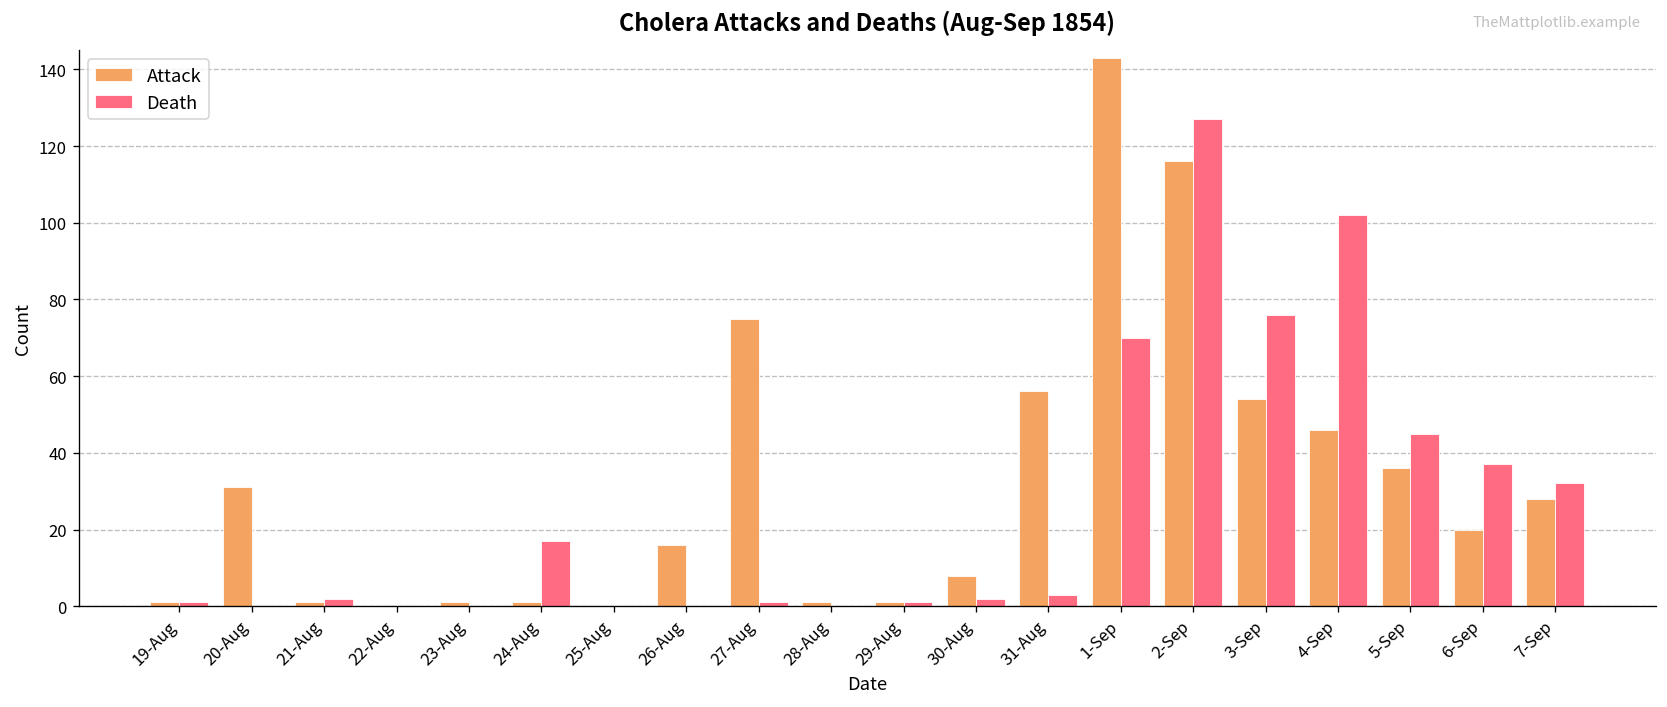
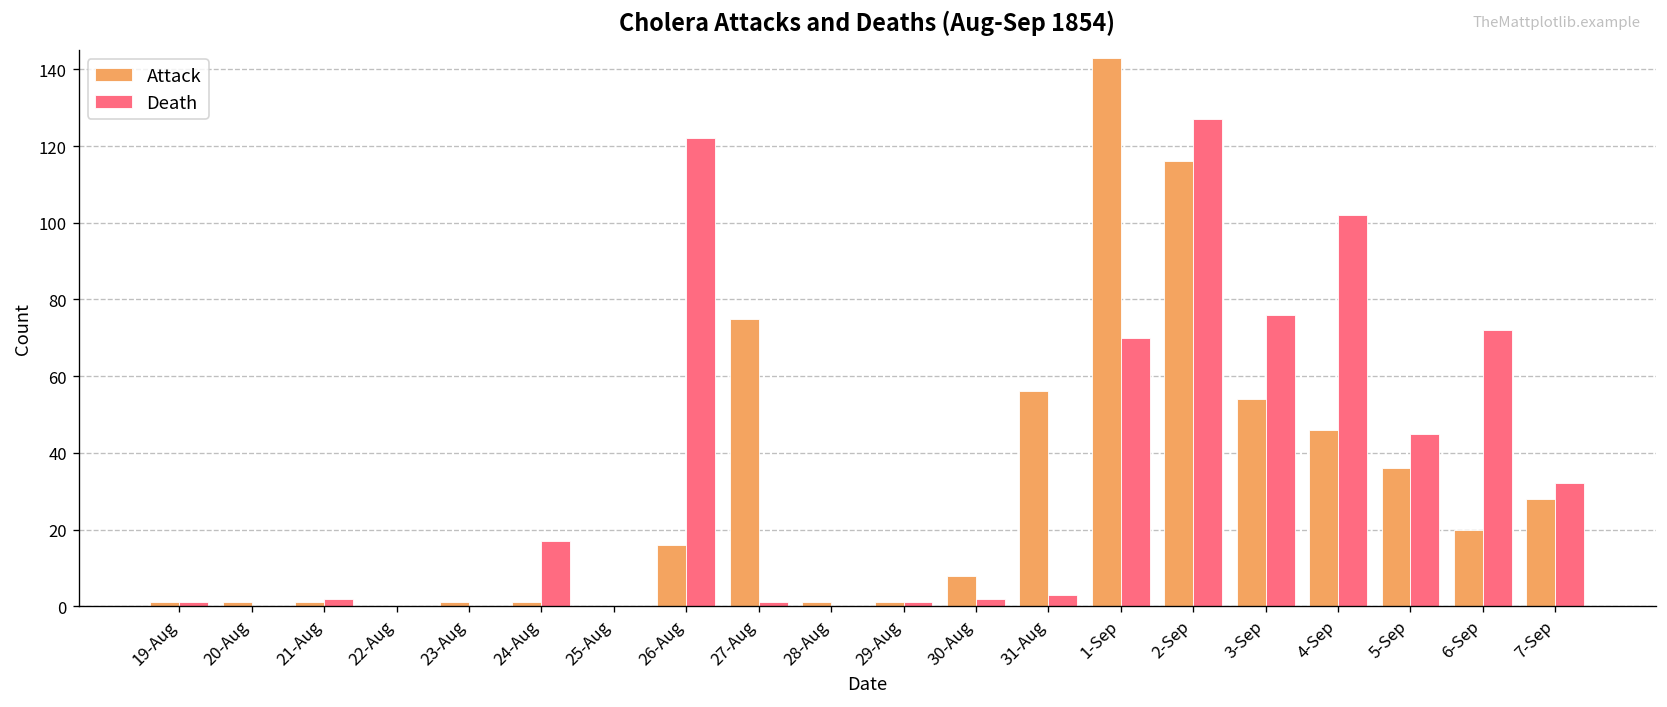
  {
    "Attack": {
      "19-Aug": 1,
-     "20-Aug": 31,
+     "20-Aug": 1,
      "21-Aug": 1,
      "22-Aug": 0,
      "23-Aug": 1,
      "24-Aug": 1,
      "25-Aug": 0,
      "26-Aug": 16,
      "27-Aug": 75,
      "28-Aug": 1,
      "29-Aug": 1,
      "30-Aug": 8,
      "31-Aug": 56,
      "1-Sep": 143,
      "2-Sep": 116,
      "3-Sep": 54,
      "4-Sep": 46,
      "5-Sep": 36,
      "6-Sep": 20,
      "7-Sep": 28
    },
    "Death": {
      "19-Aug": 1,
      "20-Aug": 0,
      "21-Aug": 2,
      "22-Aug": 0,
      "23-Aug": 0,
      "24-Aug": 17,
      "25-Aug": 0,
-     "26-Aug": 0,
+     "26-Aug": 122,
      "27-Aug": 1,
      "28-Aug": 0,
      "29-Aug": 1,
      "30-Aug": 2,
      "31-Aug": 3,
      "1-Sep": 70,
      "2-Sep": 127,
      "3-Sep": 76,
      "4-Sep": 102,
      "5-Sep": 45,
-     "6-Sep": 37,
+     "6-Sep": 72,
      "7-Sep": 32
    }
  }
